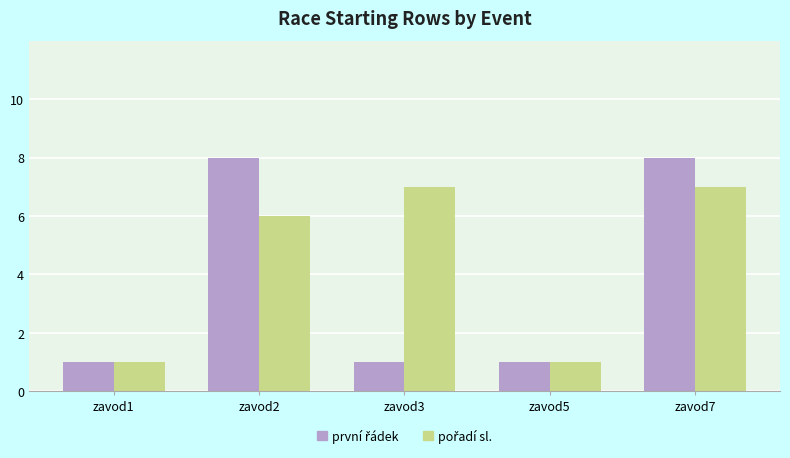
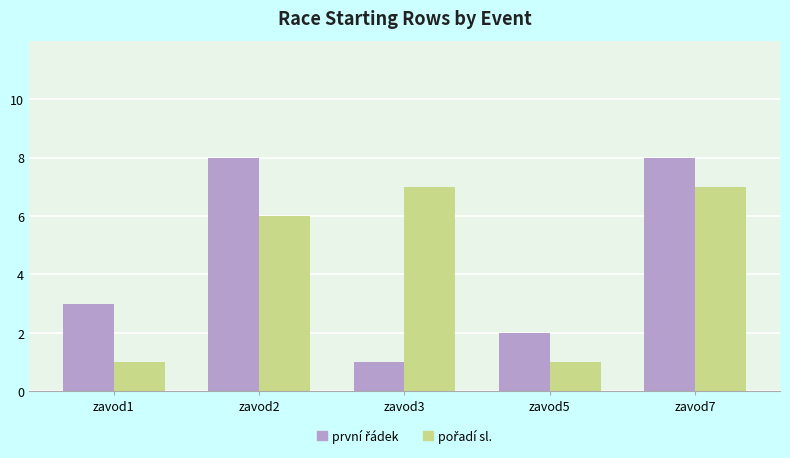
  {
    "první řádek": {
-     "zavod1": 1,
+     "zavod1": 3,
      "zavod2": 8,
      "zavod3": 1,
-     "zavod5": 1,
+     "zavod5": 2,
      "zavod7": 8
    },
    "pořadí sl.": {
      "zavod1": 1,
      "zavod2": 6,
      "zavod3": 7,
      "zavod5": 1,
      "zavod7": 7
    }
  }
